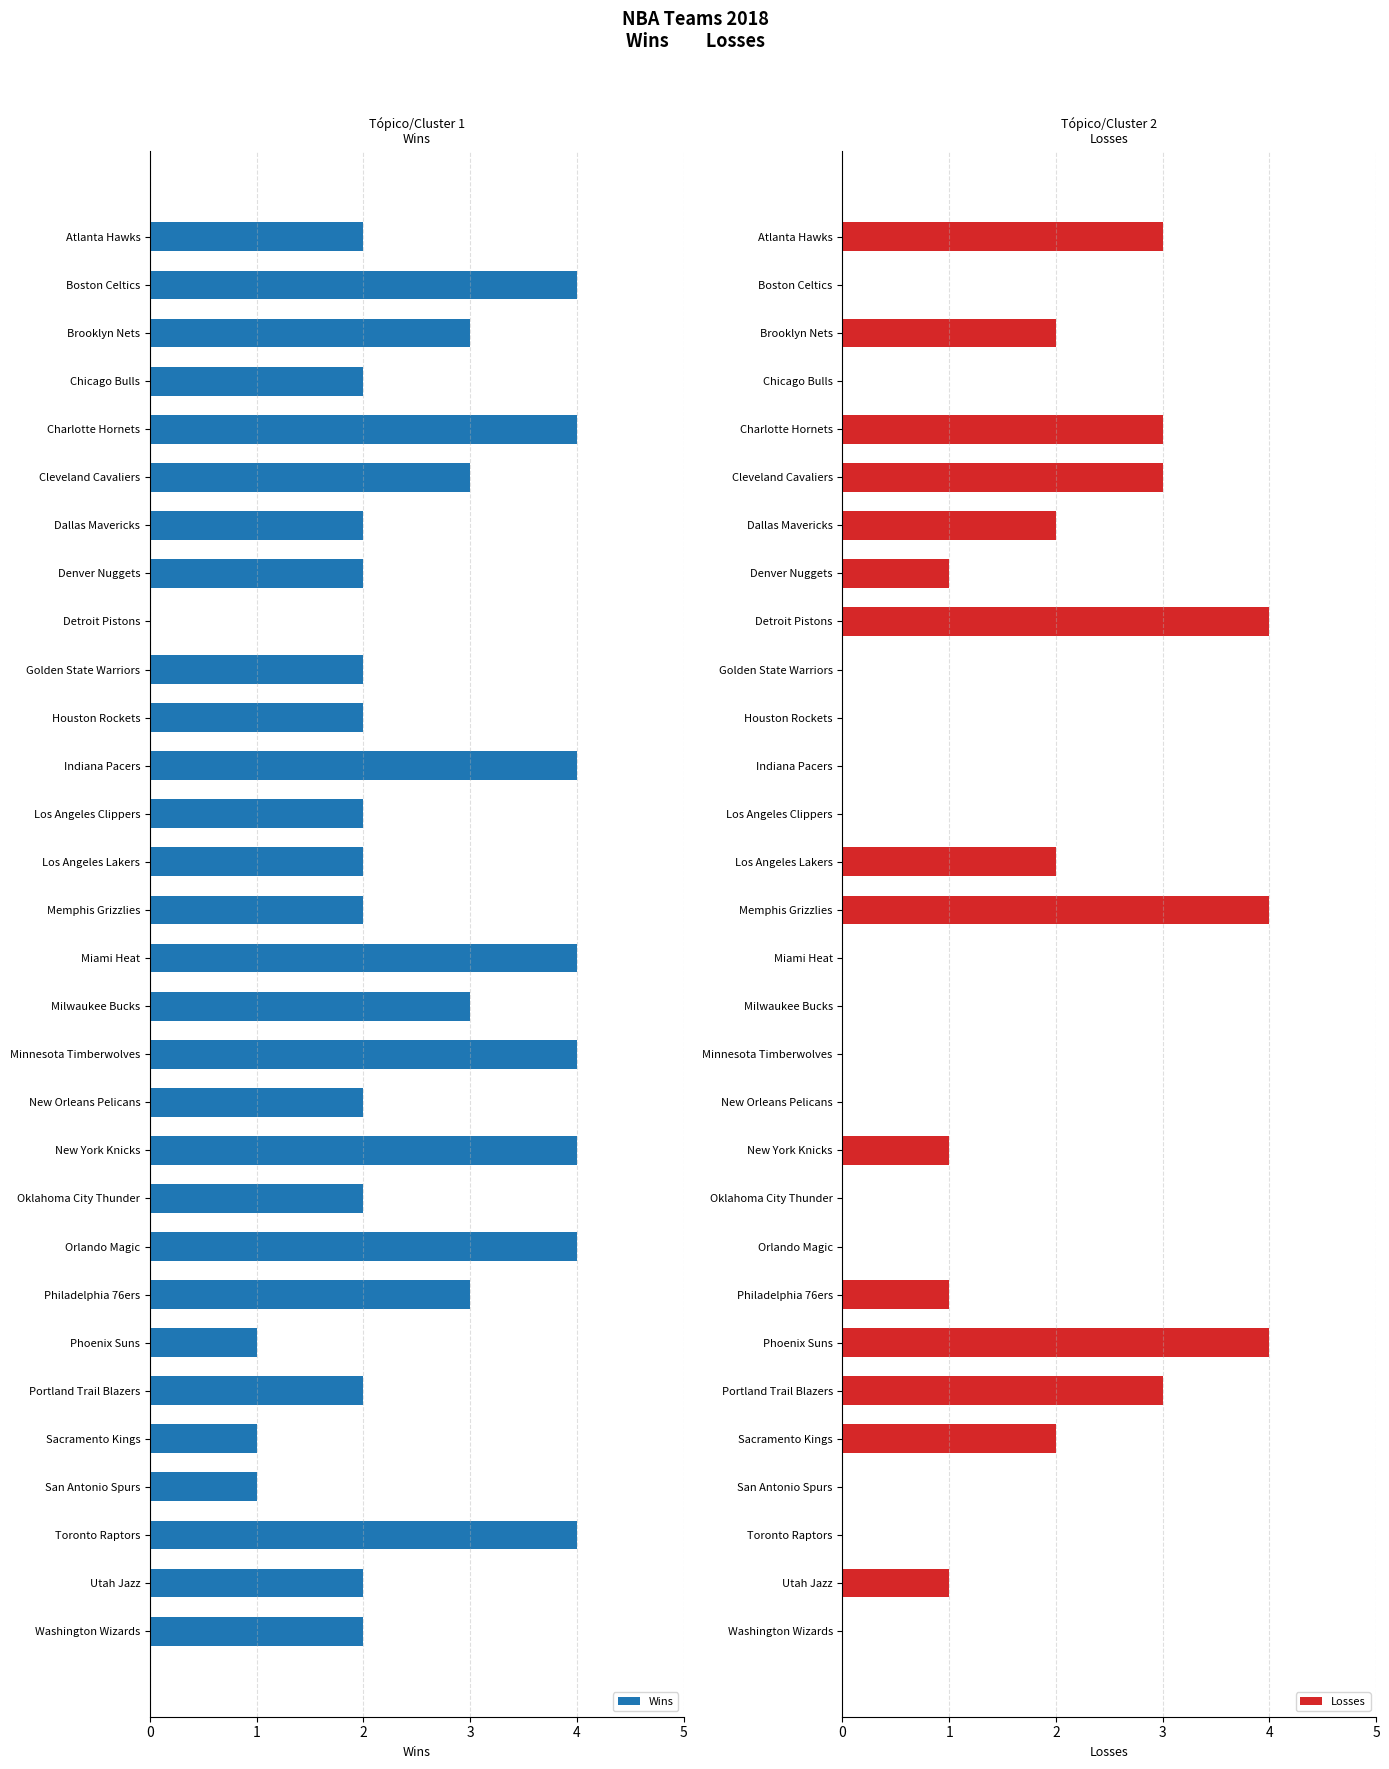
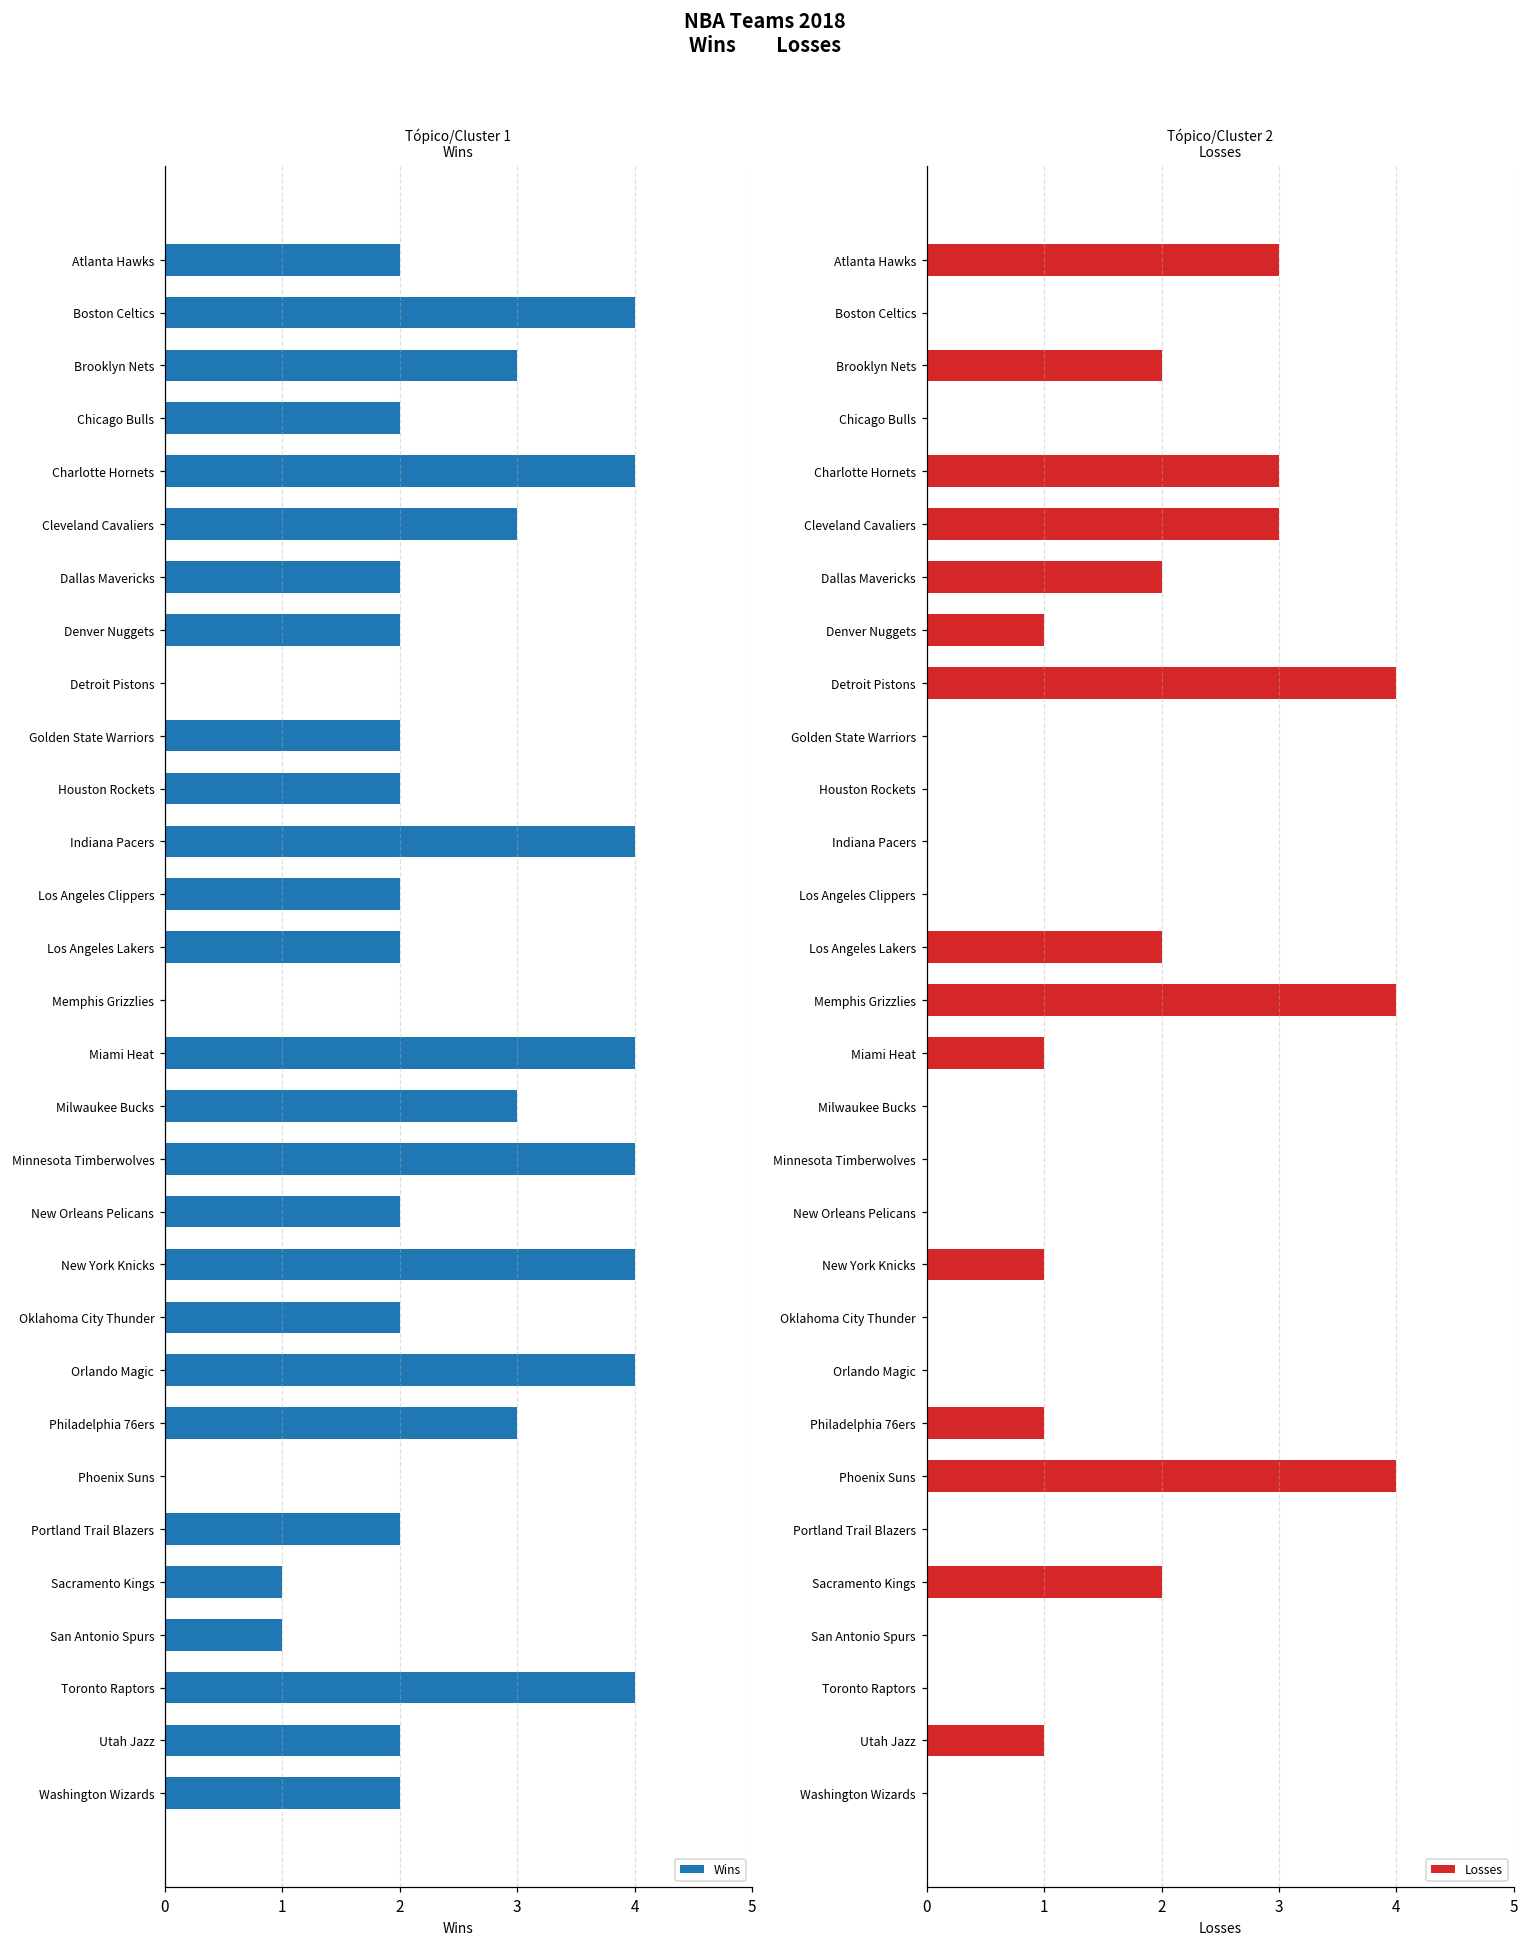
  {
    "Tópico/Cluster 1 Wins": {
      "Atlanta Hawks": 2,
      "Boston Celtics": 4,
      "Brooklyn Nets": 3,
      "Chicago Bulls": 2,
      "Charlotte Hornets": 4,
      "Cleveland Cavaliers": 3,
      "Dallas Mavericks": 2,
      "Denver Nuggets": 2,
      "Detroit Pistons": 0,
      "Golden State Warriors": 2,
      "Houston Rockets": 2,
      "Indiana Pacers": 4,
      "Los Angeles Clippers": 2,
      "Los Angeles Lakers": 2,
-     "Memphis Grizzlies": 2,
+     "Memphis Grizzlies": 0,
      "Miami Heat": 4,
      "Milwaukee Bucks": 3,
      "Minnesota Timberwolves": 4,
      "New Orleans Pelicans": 2,
      "New York Knicks": 4,
      "Oklahoma City Thunder": 2,
      "Orlando Magic": 4,
      "Philadelphia 76ers": 3,
-     "Phoenix Suns": 1,
+     "Phoenix Suns": 0,
      "Portland Trail Blazers": 2,
      "Sacramento Kings": 1,
      "San Antonio Spurs": 1,
      "Toronto Raptors": 4,
      "Utah Jazz": 2,
      "Washington Wizards": 2
    },
    "Tópico/Cluster 2 Losses": {
      "Atlanta Hawks": 3,
      "Boston Celtics": 0,
      "Brooklyn Nets": 2,
      "Chicago Bulls": 0,
      "Charlotte Hornets": 3,
      "Cleveland Cavaliers": 3,
      "Dallas Mavericks": 2,
      "Denver Nuggets": 1,
      "Detroit Pistons": 4,
      "Golden State Warriors": 0,
      "Houston Rockets": 0,
      "Indiana Pacers": 0,
      "Los Angeles Clippers": 0,
      "Los Angeles Lakers": 2,
      "Memphis Grizzlies": 4,
-     "Miami Heat": 0,
+     "Miami Heat": 1,
      "Milwaukee Bucks": 0,
      "Minnesota Timberwolves": 0,
      "New Orleans Pelicans": 0,
      "New York Knicks": 1,
      "Oklahoma City Thunder": 0,
      "Orlando Magic": 0,
      "Philadelphia 76ers": 1,
      "Phoenix Suns": 4,
-     "Portland Trail Blazers": 3,
+     "Portland Trail Blazers": 0,
      "Sacramento Kings": 2,
      "San Antonio Spurs": 0,
      "Toronto Raptors": 0,
      "Utah Jazz": 1,
      "Washington Wizards": 0
    }
  }
